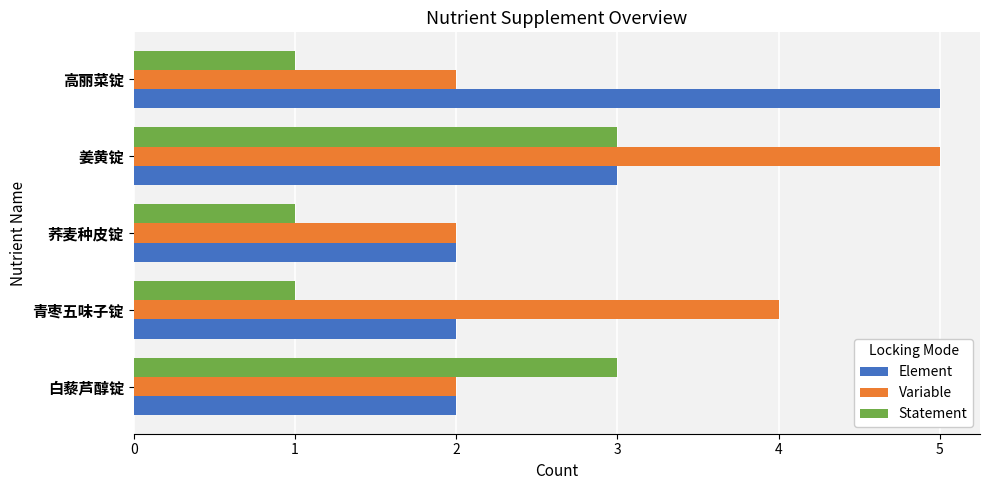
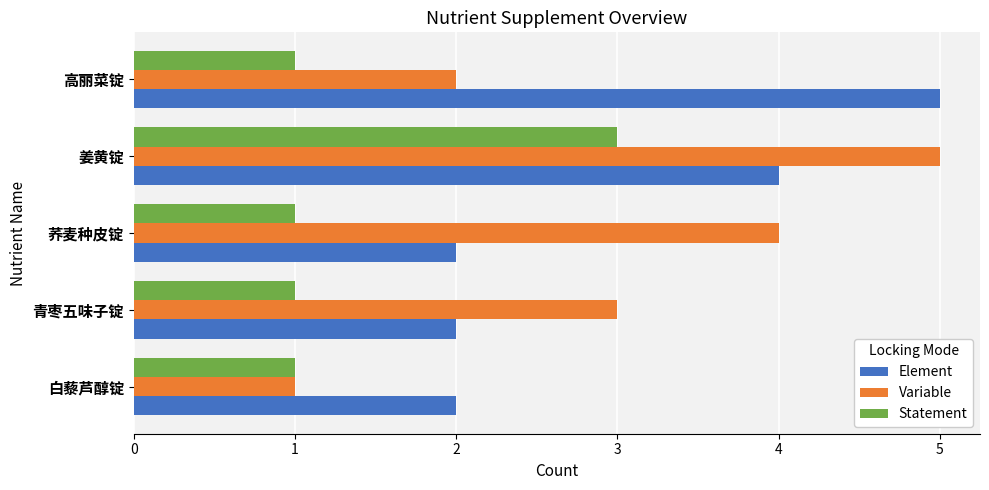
  {
    "Element": {
      "高丽菜锭": 5,
-     "姜黄锭": 3,
+     "姜黄锭": 4,
      "荞麦种皮锭": 2,
      "青枣五味子锭": 2,
      "白藜芦醇锭": 2
    },
    "Variable": {
      "高丽菜锭": 2,
      "姜黄锭": 5,
-     "荞麦种皮锭": 2,
-     "青枣五味子锭": 4,
-     "白藜芦醇锭": 2
+     "荞麦种皮锭": 4,
+     "青枣五味子锭": 3,
+     "白藜芦醇锭": 1
    },
    "Statement": {
      "高丽菜锭": 1,
      "姜黄锭": 3,
      "荞麦种皮锭": 1,
      "青枣五味子锭": 1,
-     "白藜芦醇锭": 3
+     "白藜芦醇锭": 1
    }
  }
